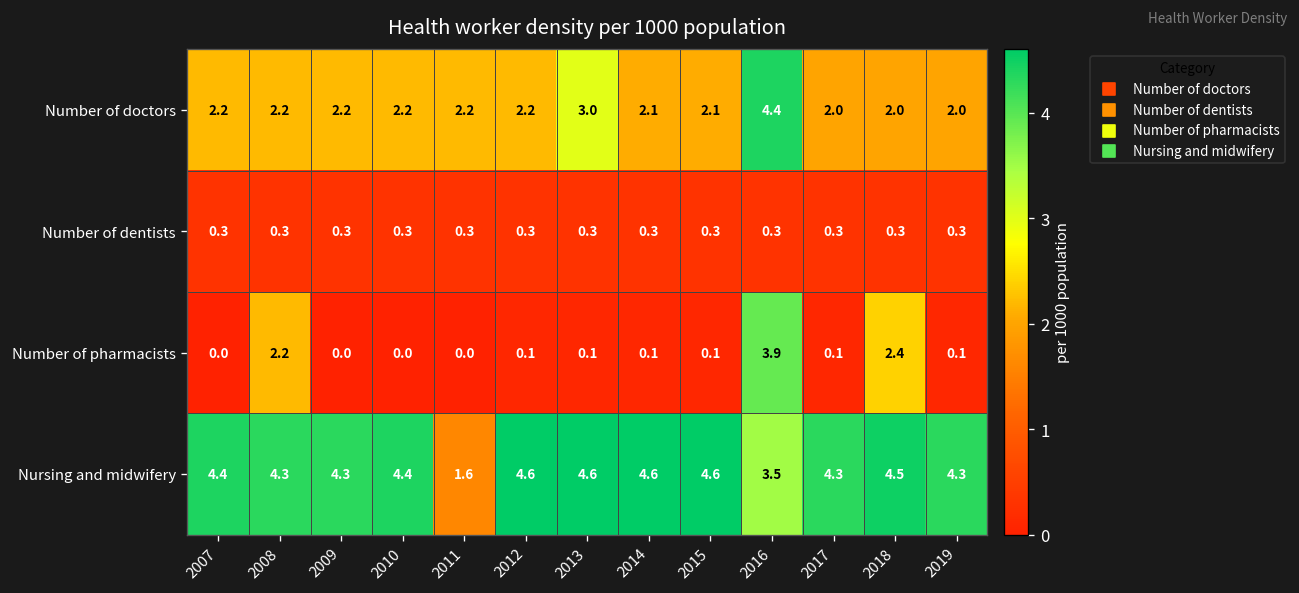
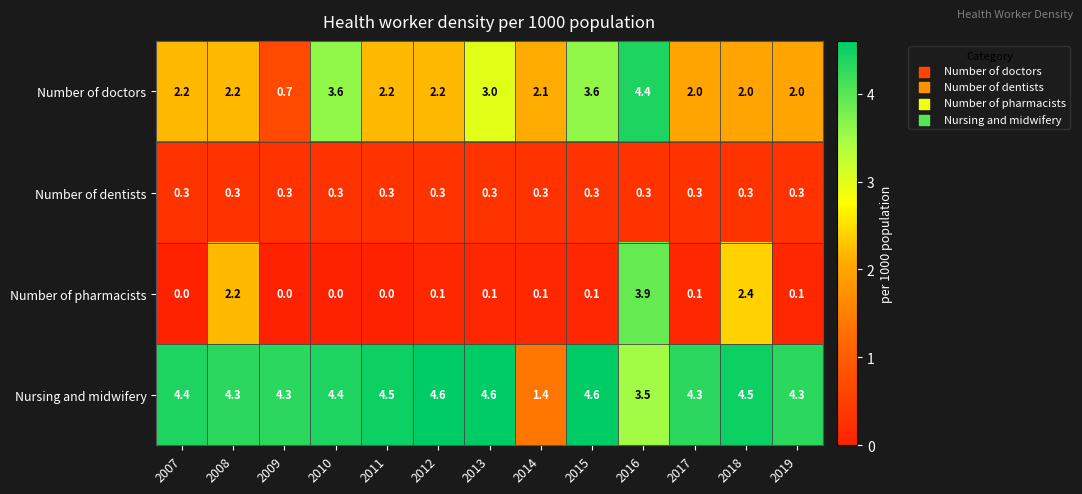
  {
    "Number of doctors": {
      "2007": 2.2,
      "2008": 2.2,
-     "2009": 2.2,
-     "2010": 2.2,
+     "2009": 0.7,
+     "2010": 3.6,
      "2011": 2.2,
      "2012": 2.2,
      "2013": 3.0,
      "2014": 2.1,
-     "2015": 2.1,
+     "2015": 3.6,
      "2016": 4.4,
      "2017": 2.0,
      "2018": 2.0,
      "2019": 2.0
    },
    "Number of dentists": {
      "2007": 0.3,
      "2008": 0.3,
      "2009": 0.3,
      "2010": 0.3,
      "2011": 0.3,
      "2012": 0.3,
      "2013": 0.3,
      "2014": 0.3,
      "2015": 0.3,
      "2016": 0.3,
      "2017": 0.3,
      "2018": 0.3,
      "2019": 0.3
    },
    "Number of pharmacists": {
      "2007": 0.0,
      "2008": 2.2,
      "2009": 0.0,
      "2010": 0.0,
      "2011": 0.0,
      "2012": 0.1,
      "2013": 0.1,
      "2014": 0.1,
      "2015": 0.1,
      "2016": 3.9,
      "2017": 0.1,
      "2018": 2.4,
      "2019": 0.1
    },
    "Nursing and midwifery": {
      "2007": 4.4,
      "2008": 4.3,
      "2009": 4.3,
      "2010": 4.4,
-     "2011": 1.6,
+     "2011": 4.5,
      "2012": 4.6,
      "2013": 4.6,
-     "2014": 4.6,
+     "2014": 1.4,
      "2015": 4.6,
      "2016": 3.5,
      "2017": 4.3,
      "2018": 4.5,
      "2019": 4.3
    }
  }
